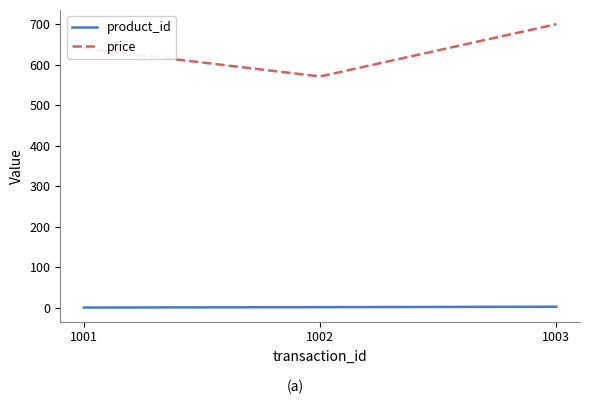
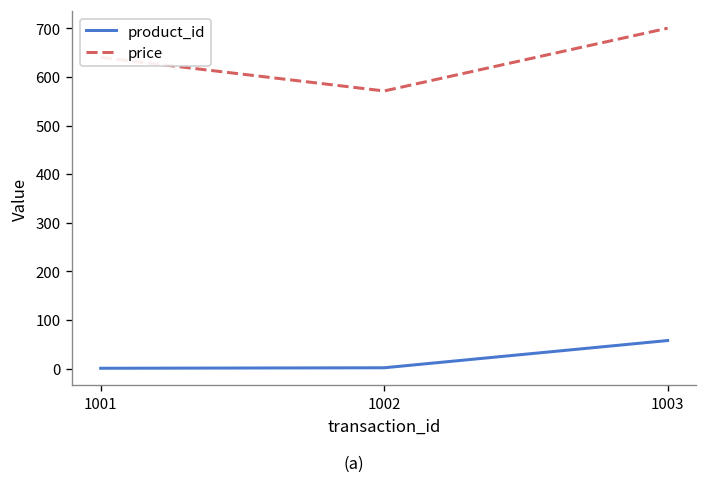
  {
    "product_id": {
      "1001": 0,
      "1002": 0,
-     "1003": 0
+     "1003": 60
    },
    "price": {
      "1002": 570,
      "1003": 700
    }
  }
